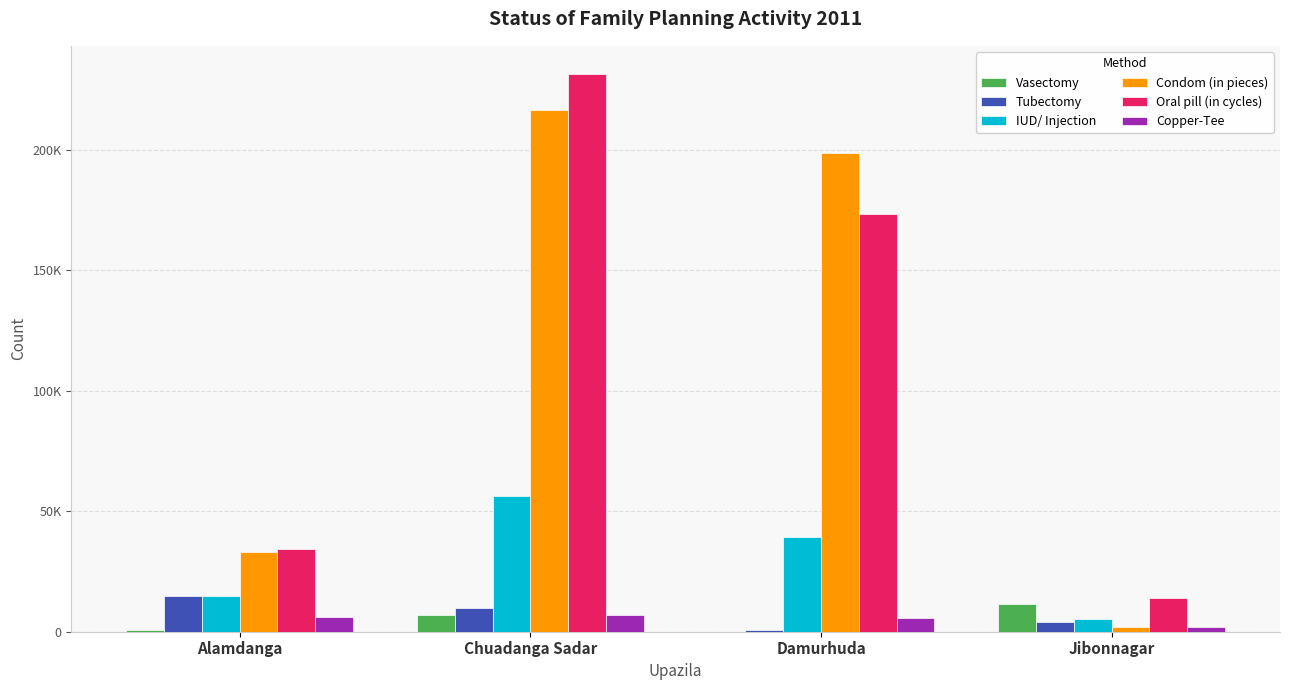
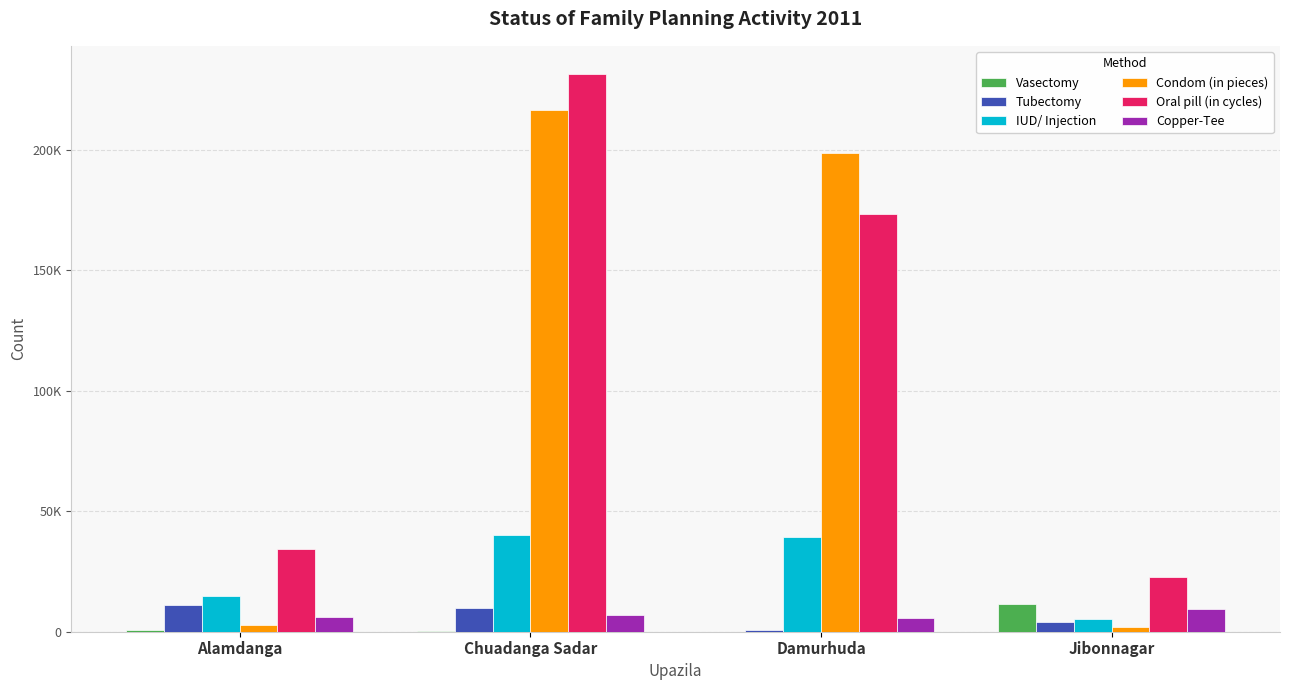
  {
    "Vasectomy": {
-     "Chuadanga Sadar": 7000,
+     "Chuadanga Sadar": 0,
      "Jibonnagar": 12000
    },
    "Tubectomy": {
-     "Alamdanga": 15000,
+     "Alamdanga": 11000,
      "Chuadanga Sadar": 10000,
      "Jibonnagar": 4000
    },
    "IUD/ Injection": {
      "Alamdanga": 15000,
-     "Chuadanga Sadar": 56000,
+     "Chuadanga Sadar": 40000,
      "Damurhuda": 39000,
      "Jibonnagar": 5000
    },
    "Condom (in pieces)": {
-     "Alamdanga": 33000,
+     "Alamdanga": 3000,
      "Chuadanga Sadar": 217000,
      "Damurhuda": 199000,
      "Jibonnagar": 2000
    },
    "Oral pill (in cycles)": {
      "Alamdanga": 34000,
      "Chuadanga Sadar": 232000,
      "Damurhuda": 173000,
-     "Jibonnagar": 14000
+     "Jibonnagar": 23000
    },
    "Copper-Tee": {
      "Alamdanga": 6000,
      "Chuadanga Sadar": 7000,
      "Damurhuda": 6000,
-     "Jibonnagar": 2000
+     "Jibonnagar": 10000
    }
  }
